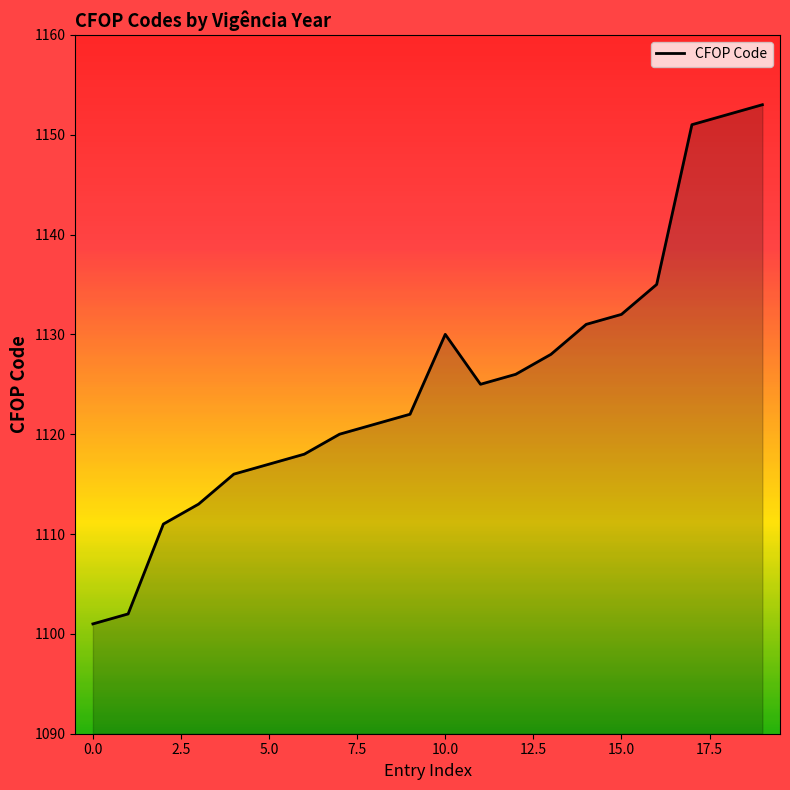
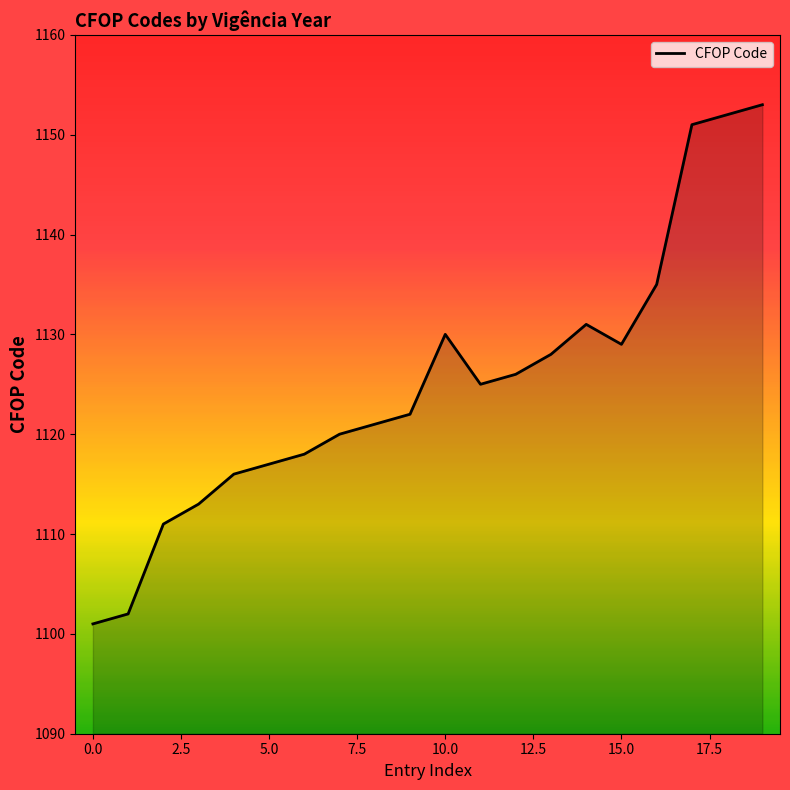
  {
    "0.0": 1101,
    "5.0": 1117,
    "10.0": 1130,
-   "15.0": 1132
+   "15.0": 1129
  }
